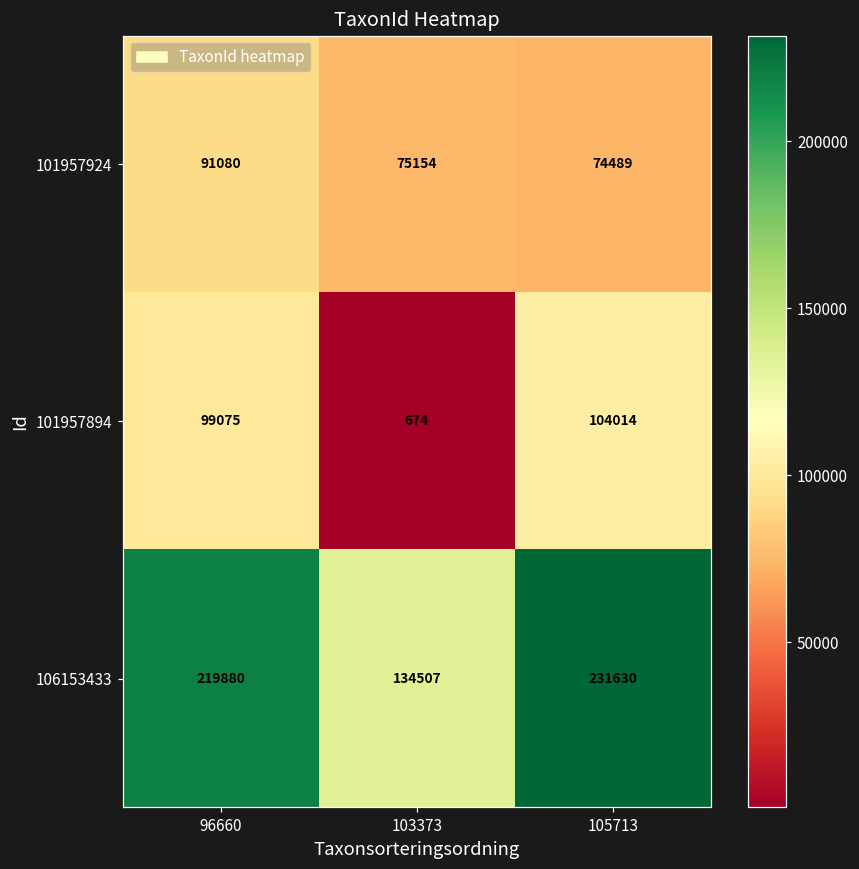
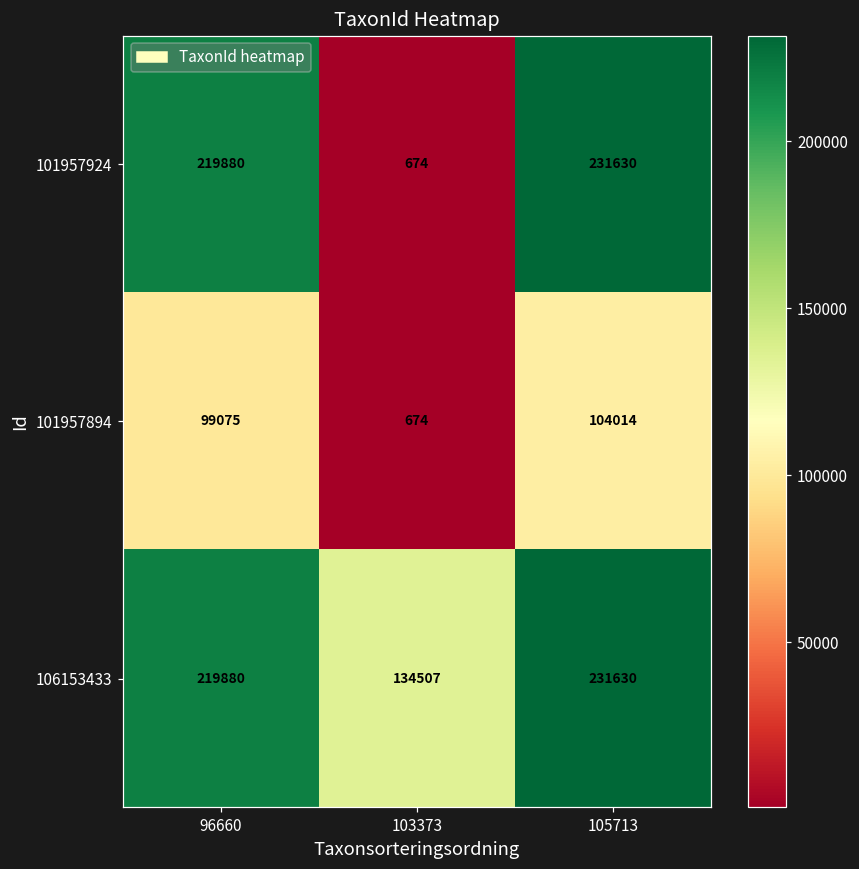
  {
    "101957924": {
-     "96660": 91080,
-     "103373": 75154,
-     "105713": 74489
+     "96660": 219880,
+     "103373": 674,
+     "105713": 231630
    },
    "101957894": {
      "96660": 99075,
      "103373": 674,
      "105713": 104014
    },
    "106153433": {
      "96660": 219880,
      "103373": 134507,
      "105713": 231630
    }
  }
